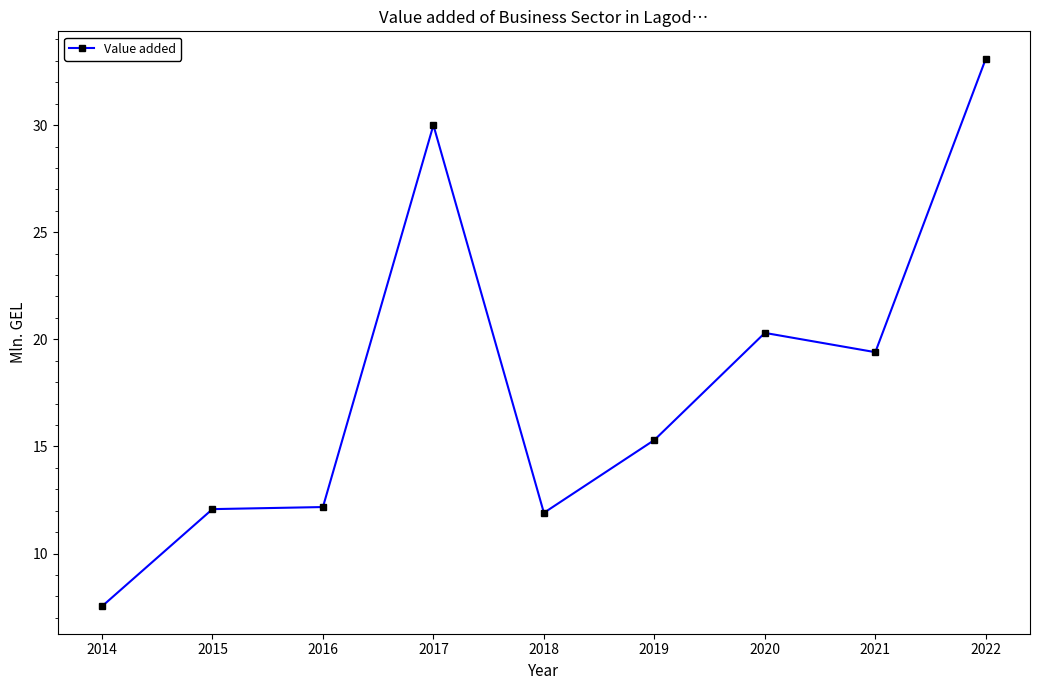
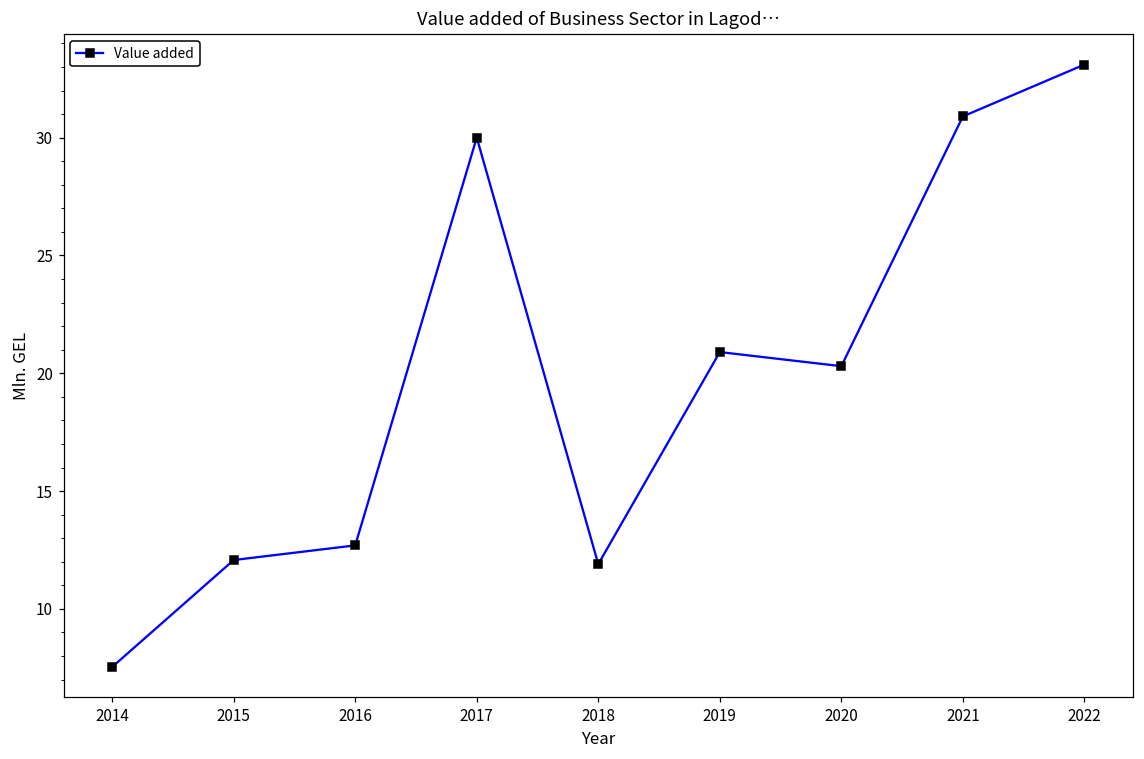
  {
    "2014": 7.5,
    "2015": 12.1,
-   "2016": 12.2,
+   "2016": 12.7,
    "2017": 30.0,
    "2018": 11.9,
-   "2019": 15.3,
+   "2019": 20.9,
    "2020": 20.3,
-   "2021": 19.4,
+   "2021": 30.9,
    "2022": 33.1
  }
